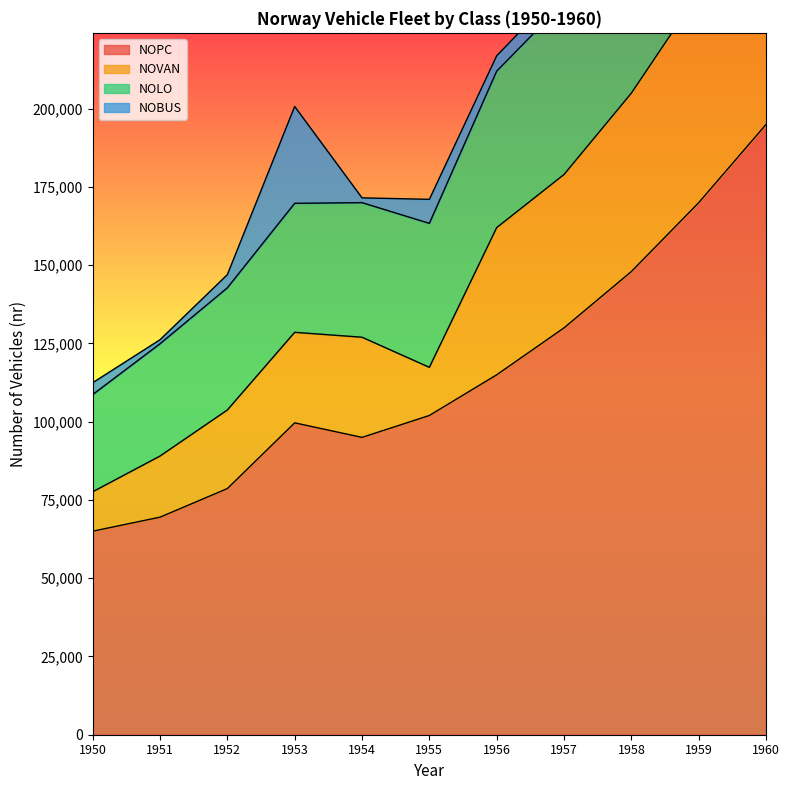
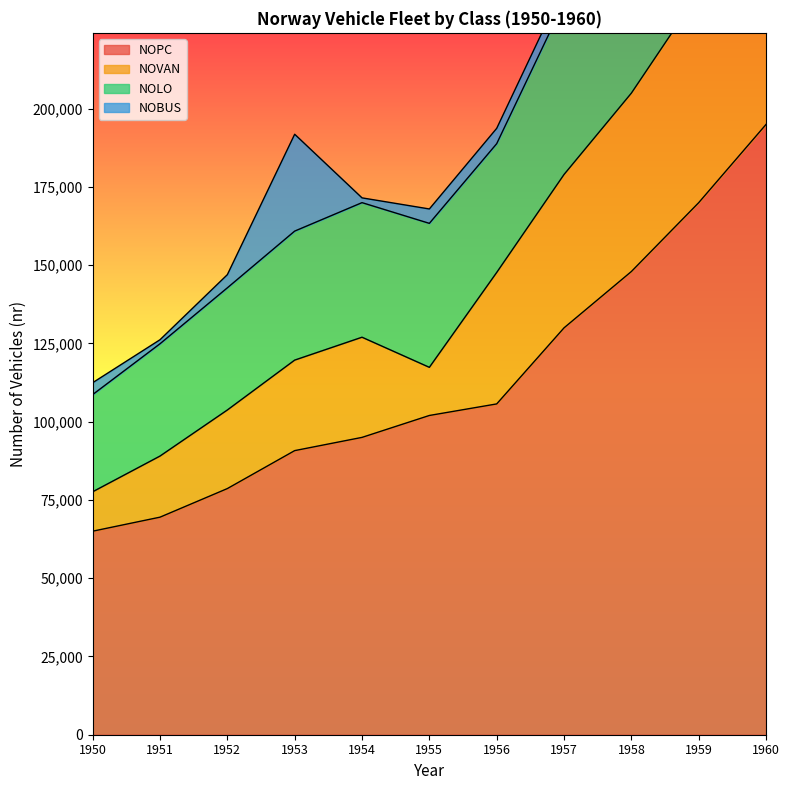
  {
    "NOPC": {
      "1950": "65,000",
      "1951": "70,000",
      "1952": "79,000",
-     "1953": "100,000",
+     "1953": "91,000",
      "1954": "95,000",
      "1955": "102,000",
-     "1956": "115,000",
+     "1956": "106,000",
      "1957": "130,000",
      "1958": "148,000",
      "1959": "170,000",
      "1960": "195,000"
    },
    "NOVAN": {
      "1950": "13,000",
      "1951": "20,000",
      "1952": "25,000",
      "1953": "29,000",
      "1954": "32,000",
      "1955": "15,000",
-     "1956": "47,000",
+     "1956": "42,000",
      "1957": "49,000",
      "1958": "57,000"
    },
    "NOLO": {
      "1950": "31,000",
      "1951": "36,000",
      "1952": "39,000",
      "1953": "41,000",
      "1954": "43,000",
      "1955": "46,000",
-     "1956": "50,000"
+     "1956": "41,000"
    },
    "NOBUS": {
      "1950": "4,000",
      "1951": "1,000",
      "1952": "4,000",
      "1953": "31,000",
      "1954": "2,000",
-     "1955": "8,000",
+     "1955": "5,000",
      "1956": "5,000"
    }
  }
